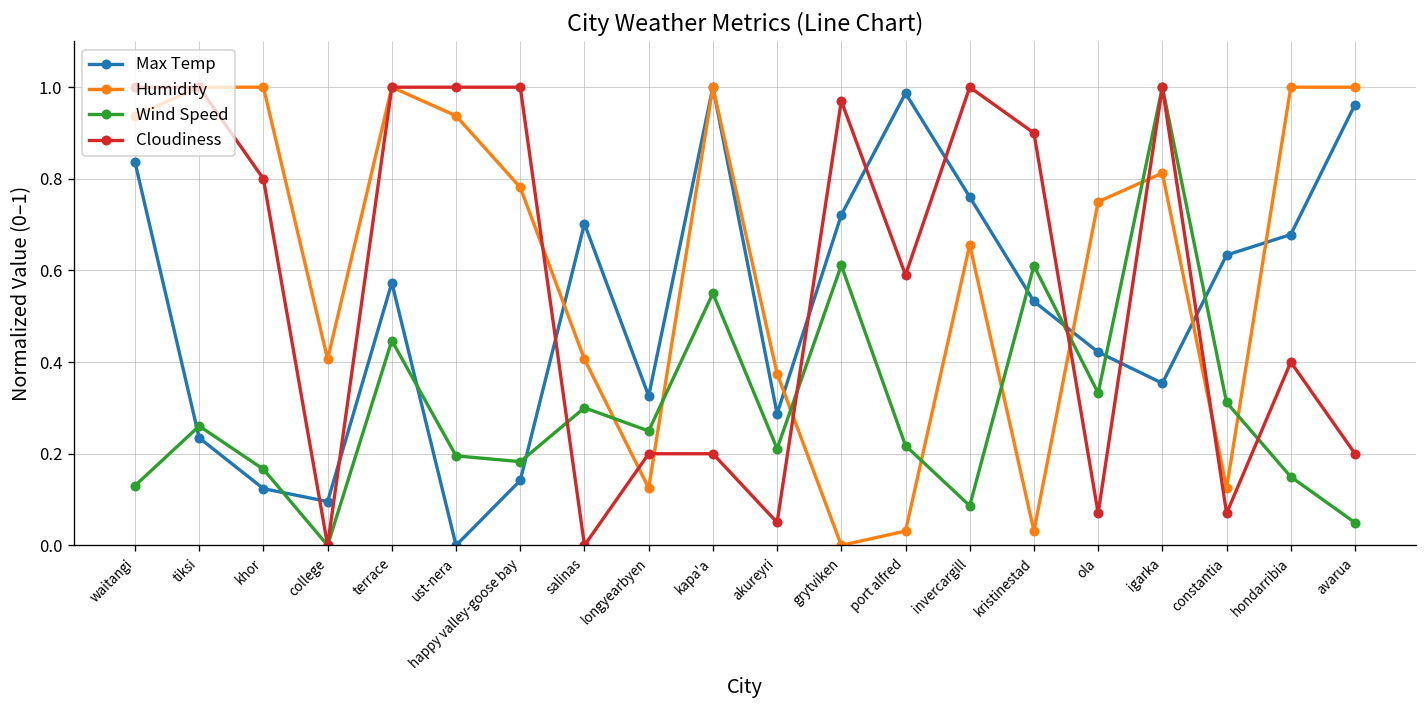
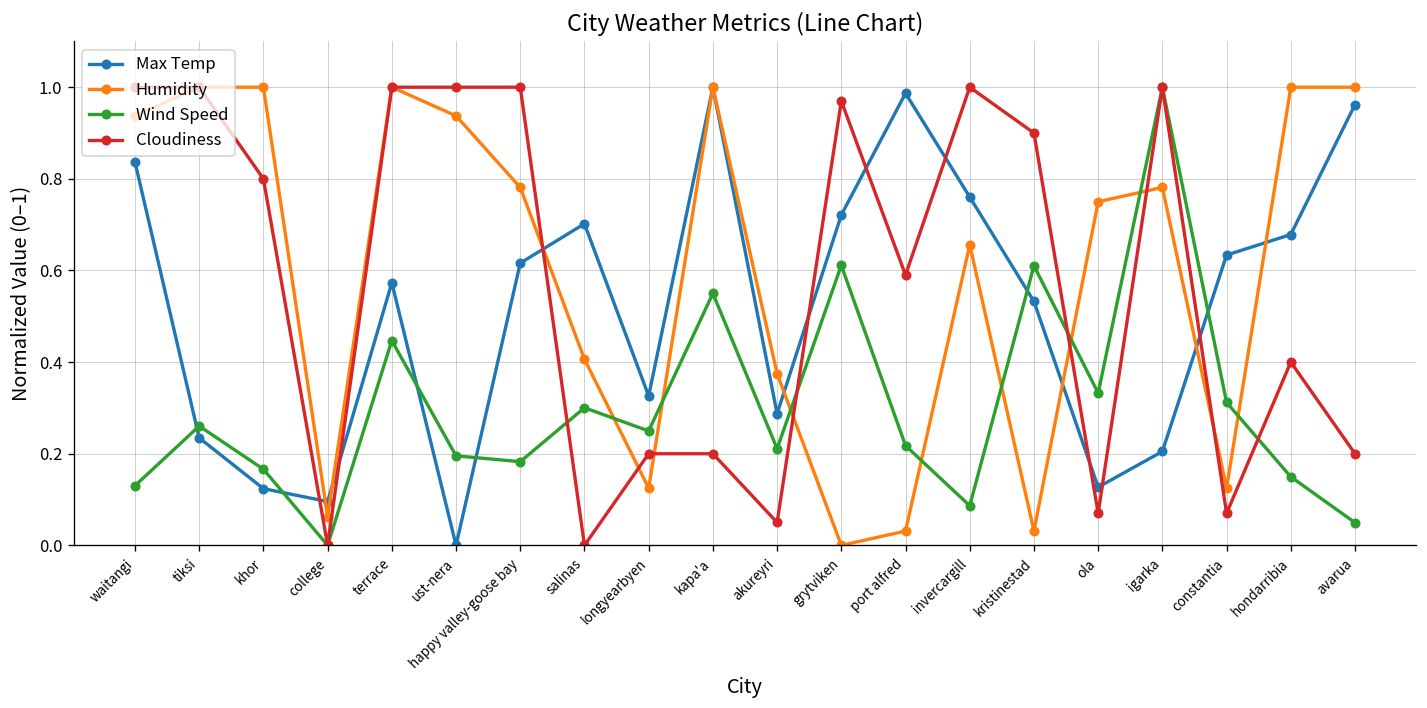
  {
    "Max Temp": {
      "waitangi": 0.84,
      "tiksi": 0.23,
      "khor": 0.12,
      "college": 0.10,
      "terrace": 0.57,
      "ust-nera": 0.00,
-     "happy valley-goose bay": 0.14,
+     "happy valley-goose bay": 0.62,
      "salinas": 0.70,
      "longyearbyen": 0.33,
      "akureyri": 0.29,
      "grytviken": 0.72,
      "port alfred": 0.99,
      "invercargill": 0.76,
      "kristinestad": 0.53,
-     "ola": 0.42,
-     "igarka": 0.35,
+     "ola": 0.13,
+     "igarka": 0.21,
      "constantia": 0.63,
      "hondarribia": 0.68,
      "avarua": 0.96
    },
    "Humidity": {
      "khor": 1.00,
-     "college": 0.41,
+     "college": 0.06,
      "ust-nera": 0.94,
      "happy valley-goose bay": 0.78,
      "salinas": 0.41,
      "longyearbyen": 0.12,
      "akureyri": 0.37,
      "grytviken": 0.00,
      "port alfred": 0.03,
      "invercargill": 0.66,
      "kristinestad": 0.03,
      "ola": 0.75,
-     "igarka": 0.81,
+     "igarka": 0.78,
      "constantia": 0.12,
      "hondarribia": 1.00,
      "avarua": 1.00
    },
    "Wind Speed": {
      "waitangi": 0.13,
      "tiksi": 0.26,
      "khor": 0.17,
      "terrace": 0.45,
      "ust-nera": 0.20,
      "happy valley-goose bay": 0.18,
      "salinas": 0.30,
      "longyearbyen": 0.25,
      "kapa'a": 0.55,
      "akureyri": 0.21,
      "grytviken": 0.61,
      "port alfred": 0.22,
      "invercargill": 0.09,
      "kristinestad": 0.61,
      "ola": 0.33,
      "constantia": 0.31,
      "hondarribia": 0.15,
      "avarua": 0.05
    },
    "Cloudiness": {
      "khor": 0.80,
      "ust-nera": 1.00,
      "happy valley-goose bay": 1.00,
      "salinas": 0.00,
      "longyearbyen": 0.20,
      "kapa'a": 0.20,
      "akureyri": 0.05,
      "grytviken": 0.97,
      "port alfred": 0.59,
      "invercargill": 1.00,
      "kristinestad": 0.90,
      "ola": 0.07,
      "constantia": 0.07,
      "hondarribia": 0.40,
      "avarua": 0.20
    }
  }
